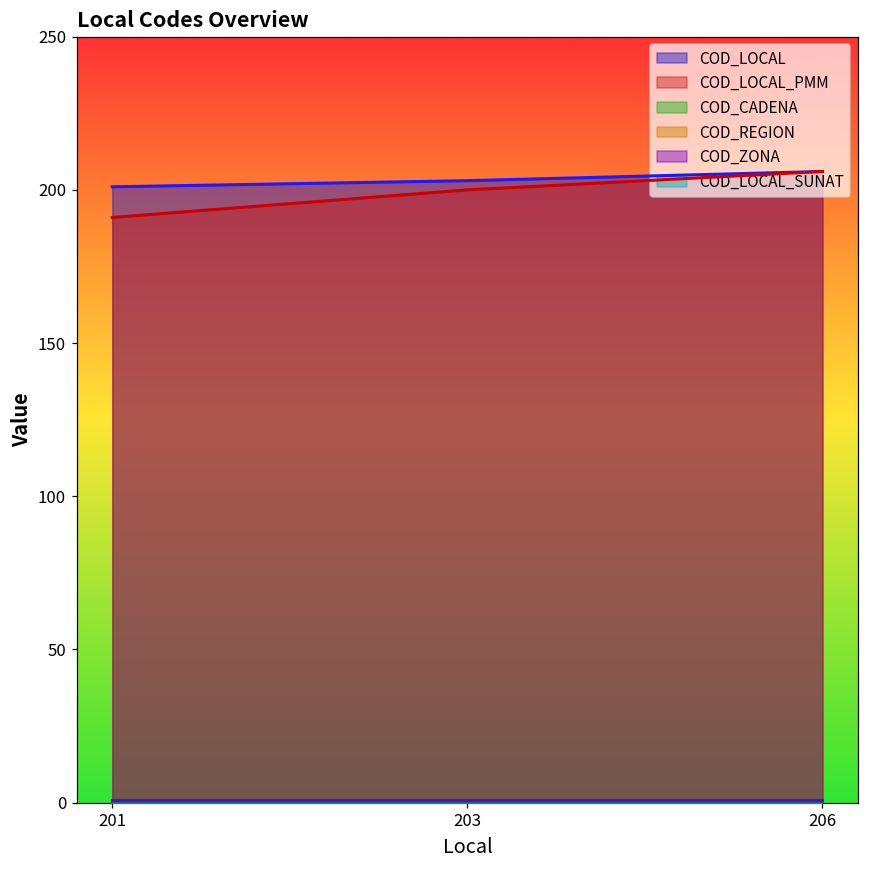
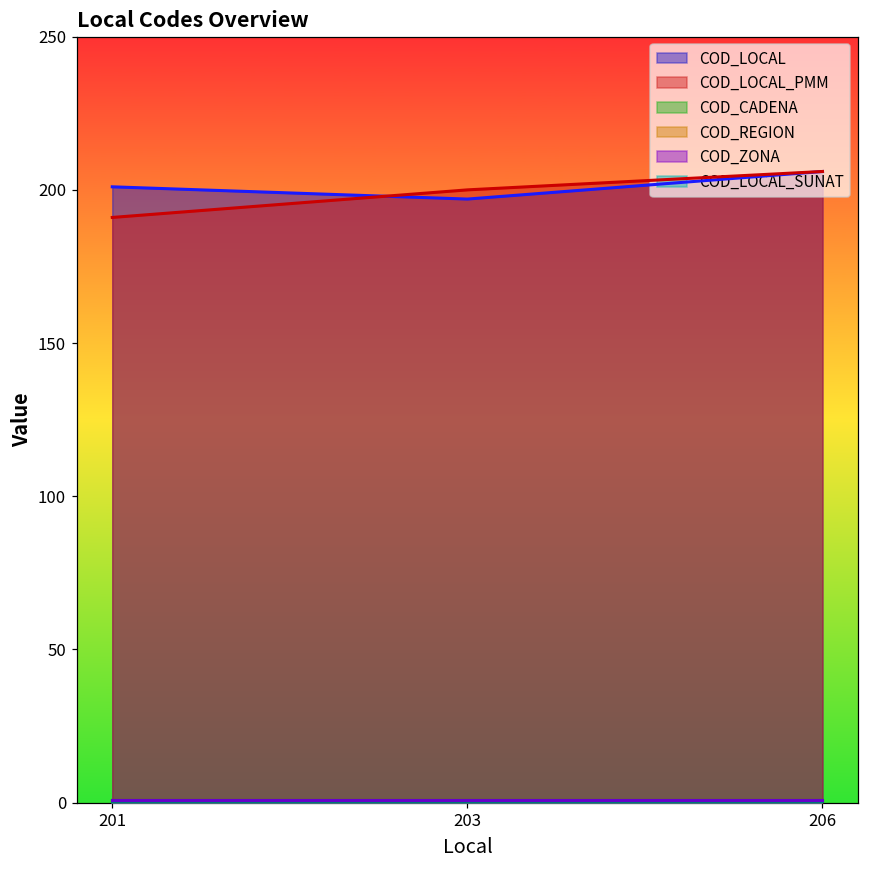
  {
    "COD_LOCAL": {
      "201": 201,
-     "203": 203
+     "203": 197
    },
    "COD_LOCAL_PMM": {
      "201": 191,
      "203": 200
    },
    "COD_ZONA": {
      "201": 1,
      "203": 1,
      "206": 1
    },
    "COD_LOCAL_SUNAT": {
      "201": 0,
      "203": 0,
      "206": 0
    }
  }
